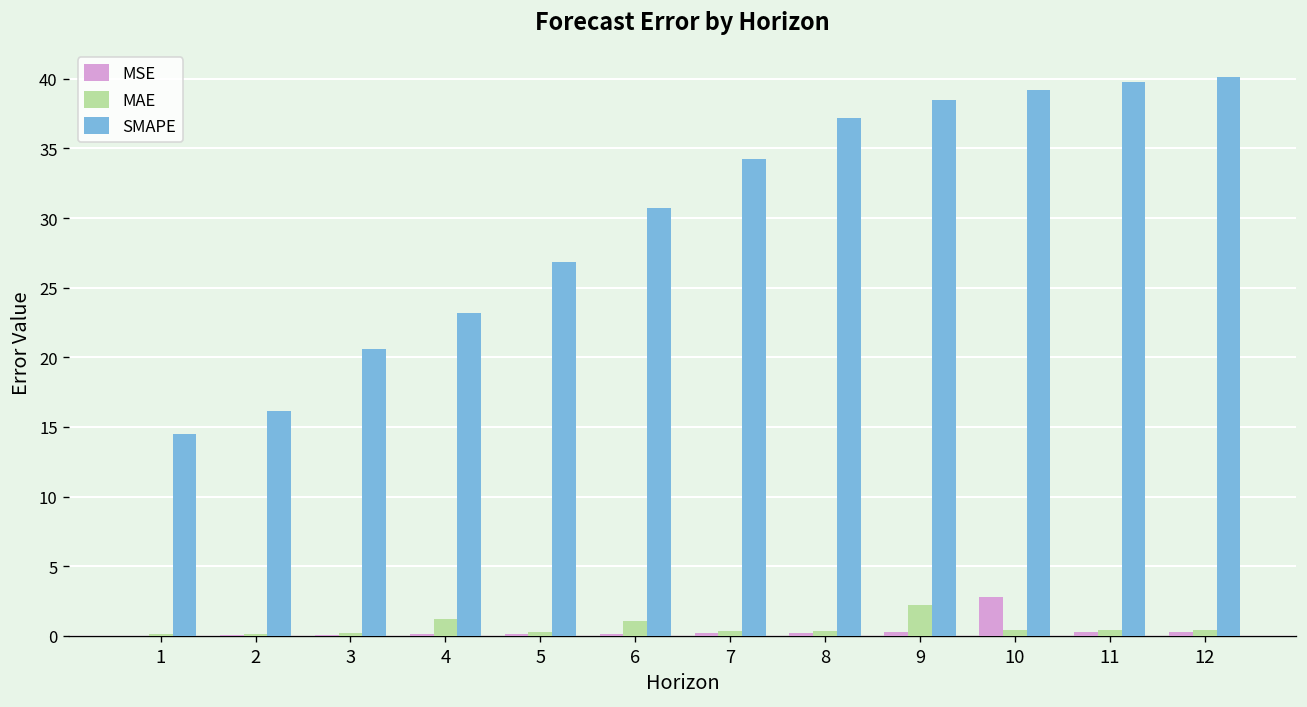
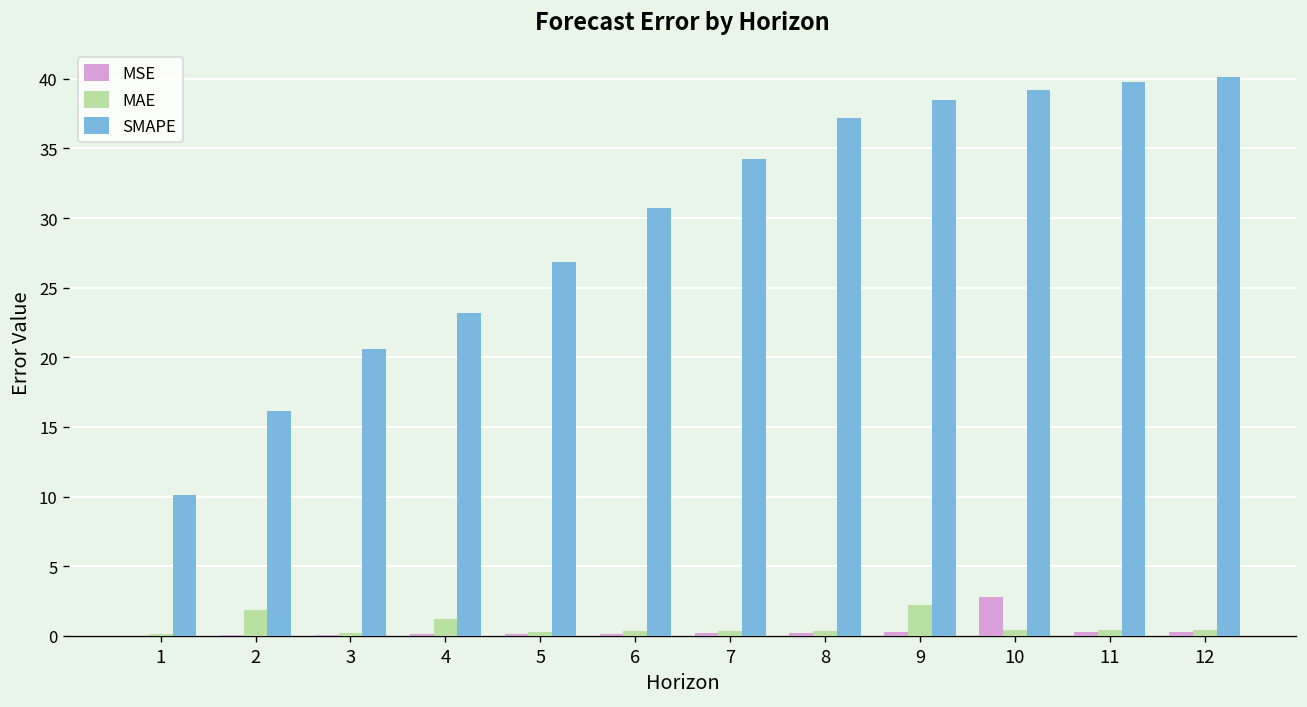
  {
    "MSE": {
      "8": 0.2,
      "9": 0.3,
      "10": 2.8,
      "11": 0.3,
      "12": 0.3
    },
    "MAE": {
-     "2": 0.2,
+     "2": 1.9,
      "4": 1.2,
      "5": 0.3,
-     "6": 1.1,
+     "6": 0.3,
      "7": 0.4,
      "8": 0.4,
      "9": 2.2,
      "10": 0.4,
      "11": 0.4,
      "12": 0.4
    },
    "SMAPE": {
-     "1": 14.5,
+     "1": 10.1,
      "2": 16.2,
      "3": 20.6,
      "4": 23.2,
      "5": 26.8,
      "6": 30.7,
      "7": 34.3,
      "8": 37.2,
      "9": 38.5,
      "10": 39.2,
      "11": 39.8,
      "12": 40.1
    }
  }
